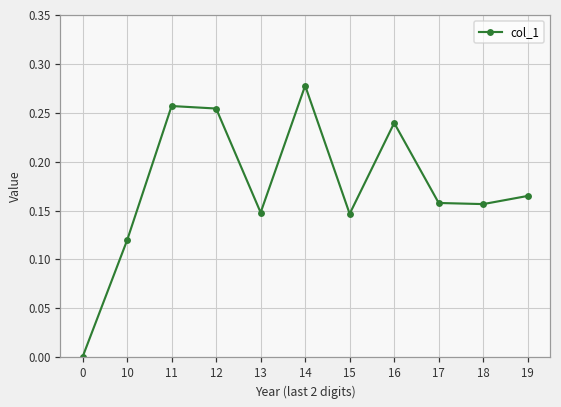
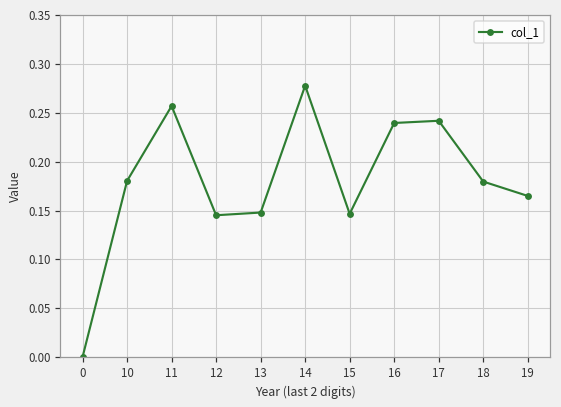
  {
    "0": 0.00,
-   "10": 0.12,
+   "10": 0.18,
    "11": 0.26,
-   "12": 0.25,
+   "12": 0.15,
    "13": 0.15,
    "14": 0.28,
    "15": 0.15,
    "16": 0.24,
-   "17": 0.16,
-   "18": 0.16,
+   "17": 0.24,
+   "18": 0.18,
    "19": 0.16
  }
